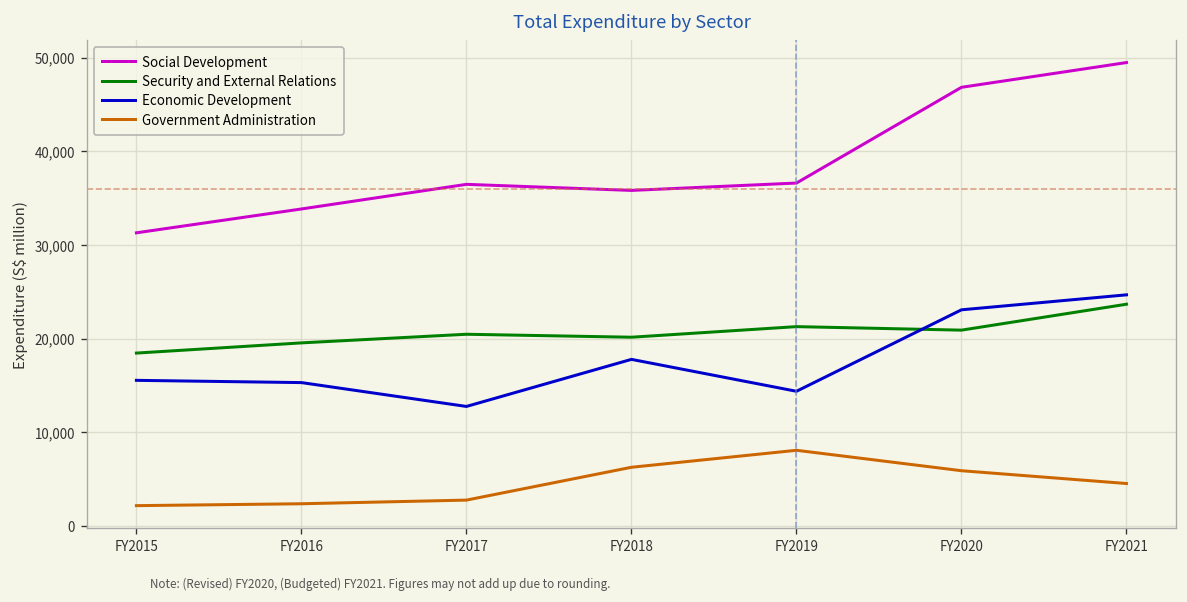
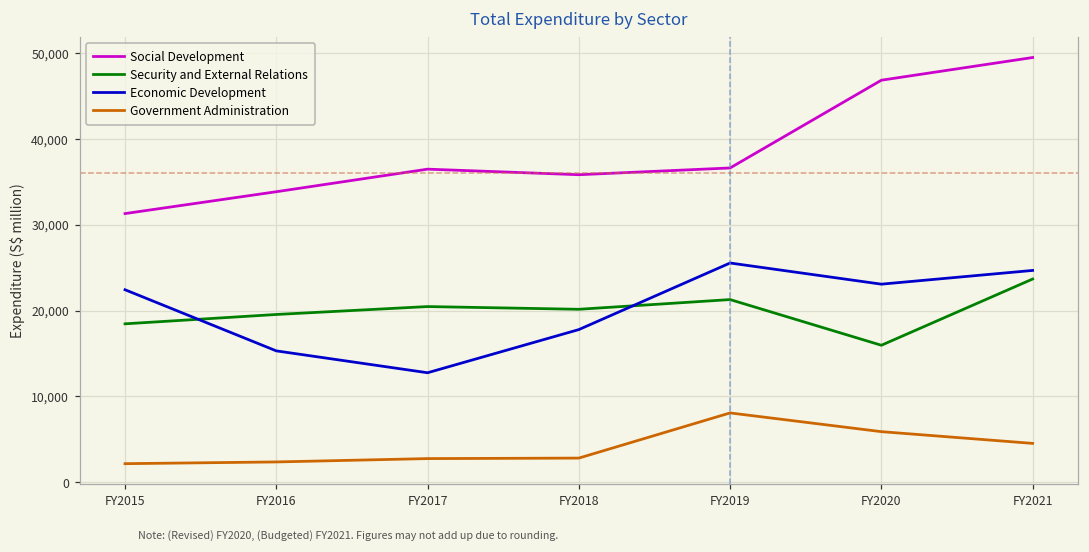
  {
    "Social Development": {
      "FY2015": "31,000",
      "FY2016": "34,000",
      "FY2017": "36,000",
      "FY2018": "36,000",
      "FY2019": "37,000",
      "FY2020": "47,000",
      "FY2021": "49,000"
    },
    "Security and External Relations": {
      "FY2015": "18,000",
      "FY2016": "20,000",
      "FY2017": "20,000",
      "FY2018": "20,000",
      "FY2019": "21,000",
-     "FY2020": "21,000",
+     "FY2020": "16,000",
      "FY2021": "24,000"
    },
    "Economic Development": {
-     "FY2015": "16,000",
+     "FY2015": "22,000",
      "FY2016": "15,000",
      "FY2017": "13,000",
      "FY2018": "18,000",
-     "FY2019": "14,000",
+     "FY2019": "26,000",
      "FY2020": "23,000",
      "FY2021": "25,000"
    },
    "Government Administration": {
      "FY2015": "2,000",
      "FY2016": "2,000",
      "FY2017": "3,000",
-     "FY2018": "6,000",
+     "FY2018": "3,000",
      "FY2019": "8,000",
      "FY2020": "6,000",
      "FY2021": "5,000"
    }
  }
